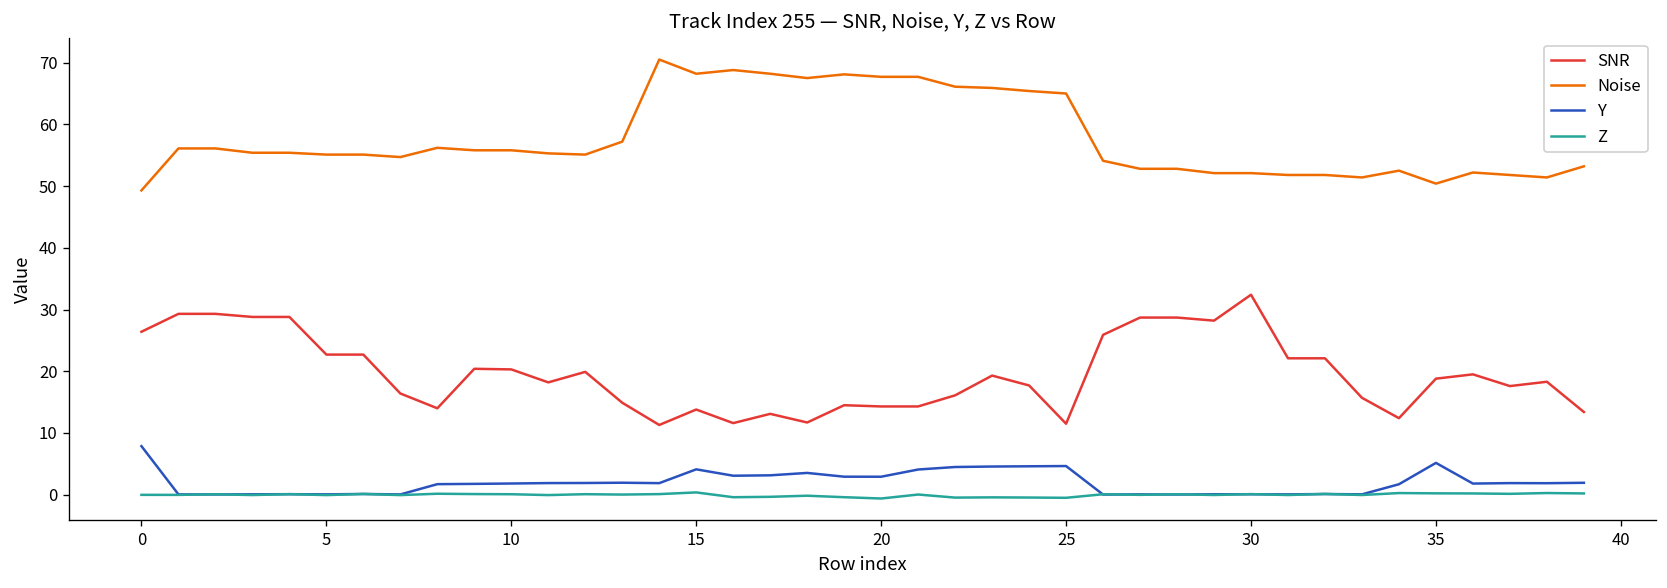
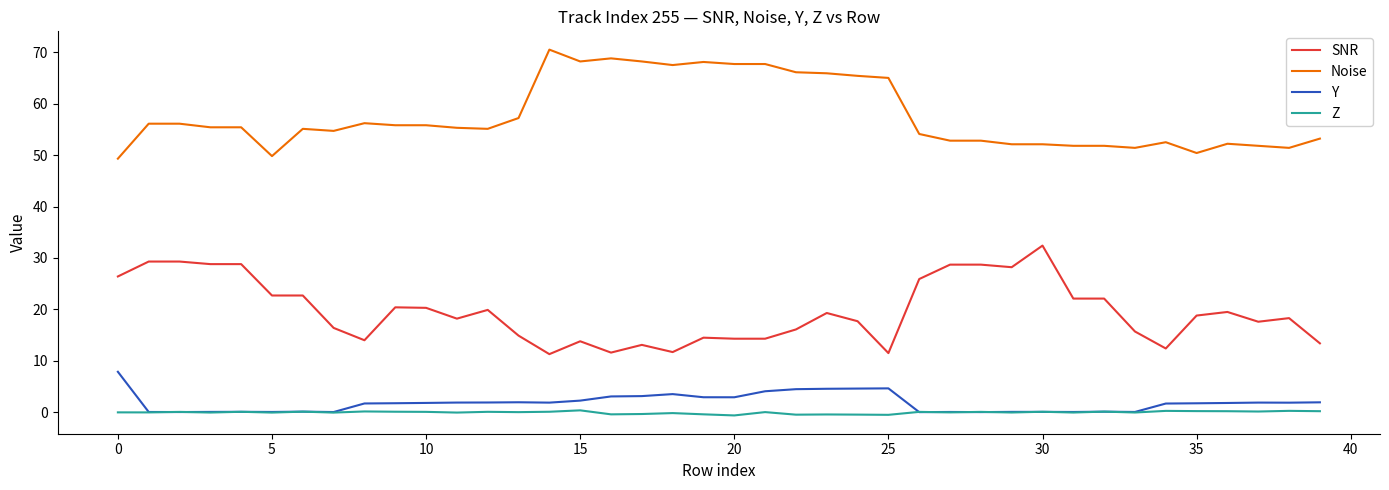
  {
    "SNR": {
      "0": 26,
      "5": 23,
      "10": 20,
      "15": 14,
      "20": 14,
      "25": 12,
      "30": 32,
      "35": 19
    },
    "Noise": {
      "0": 49,
-     "5": 55,
+     "5": 50,
      "10": 56,
      "15": 68,
      "20": 68,
      "25": 65,
      "30": 52,
      "35": 50
    },
    "Y": {
      "0": 8,
      "10": 2,
-     "15": 4,
+     "15": 2,
      "20": 3,
      "25": 5,
-     "35": 5
+     "35": 2
    },
    "Z": {
      "0": 0,
      "10": 0,
      "15": 0,
      "20": -1,
      "25": -1,
      "35": 0
    }
  }
